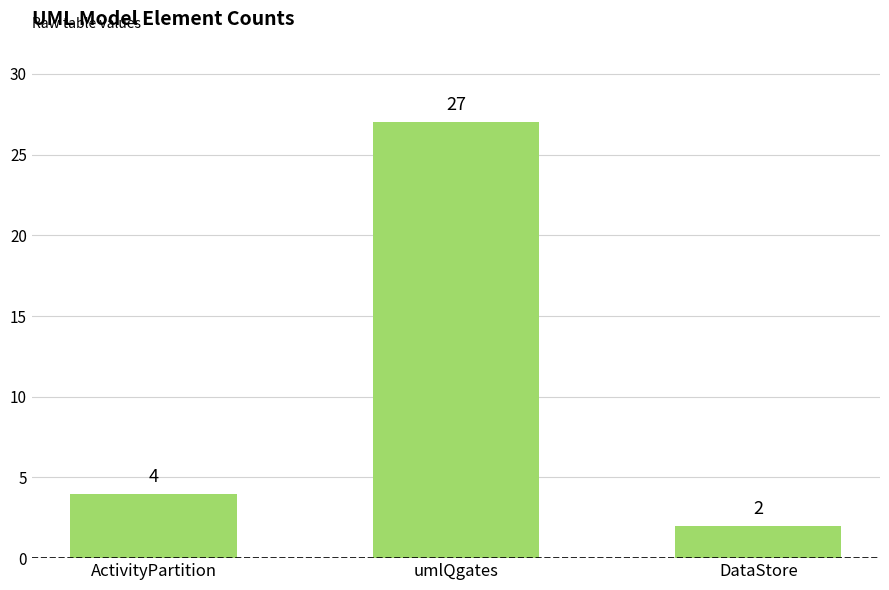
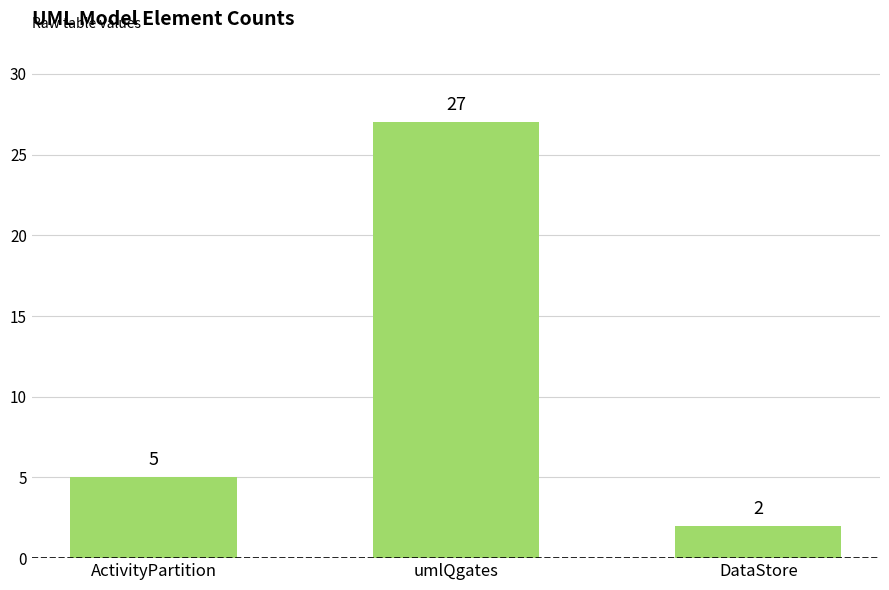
  {
-   "ActivityPartition": 4,
+   "ActivityPartition": 5,
    "umlQgates": 27,
    "DataStore": 2
  }
